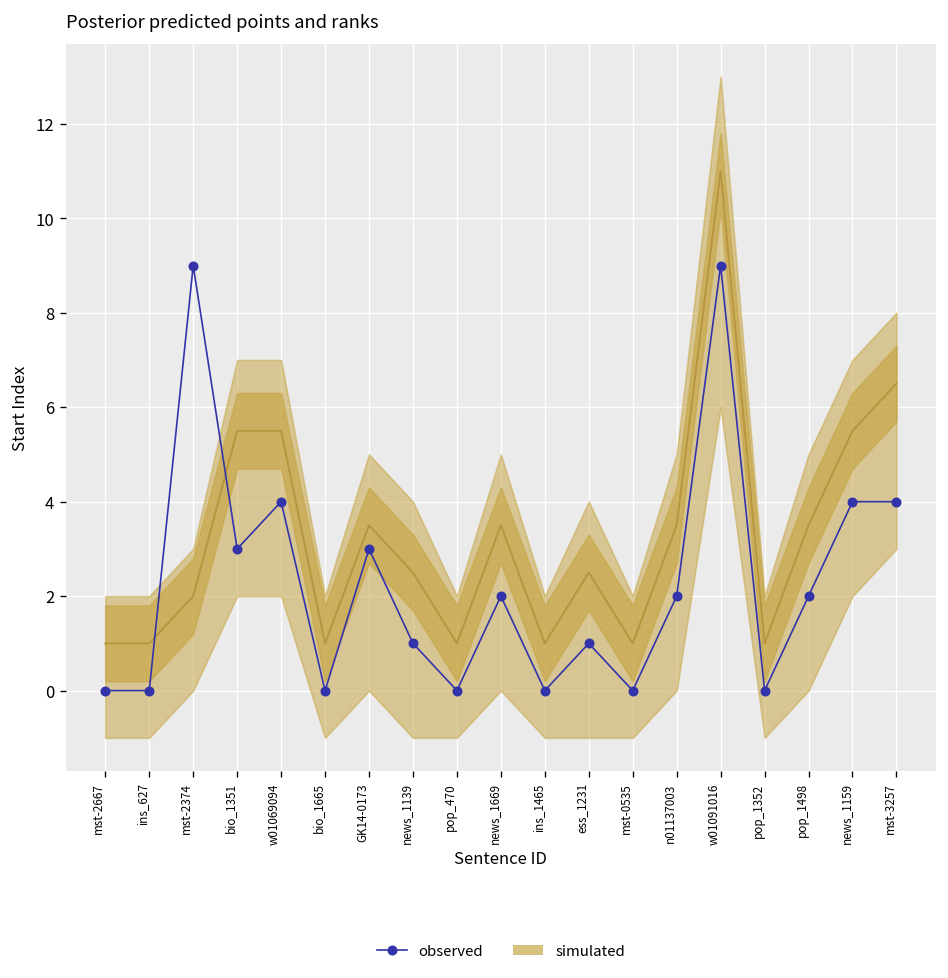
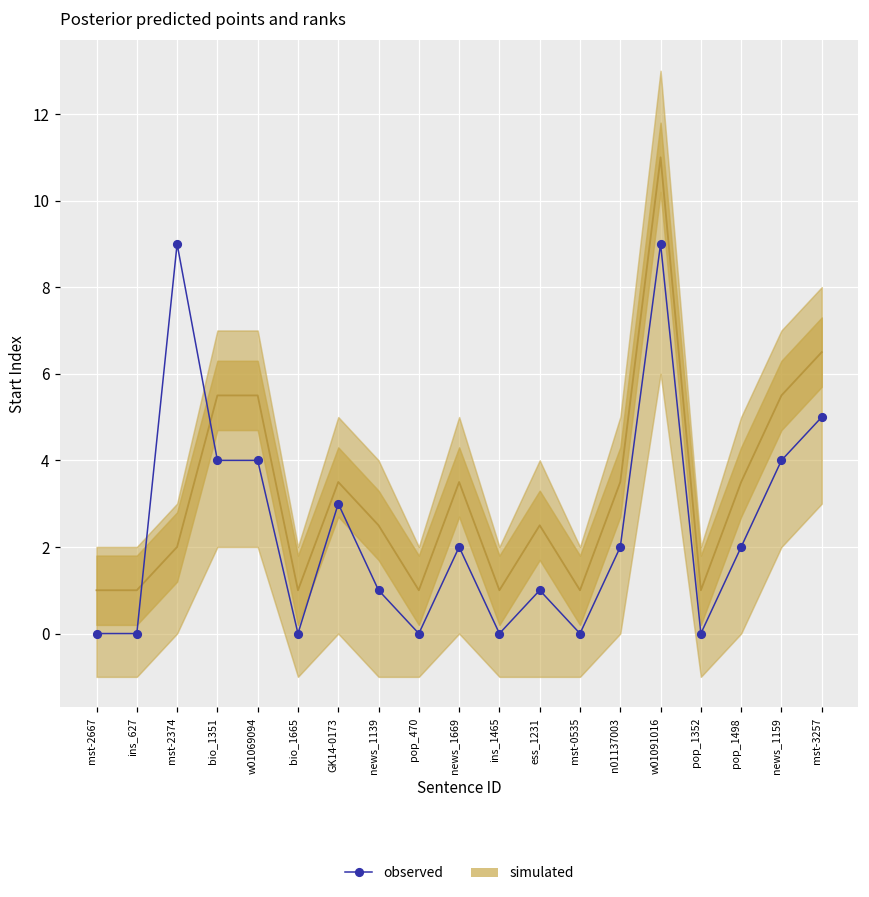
  {
    "observed": {
      "mst-2667": 0,
      "ins_627": 0,
      "mst-2374": 9,
-     "bio_1351": 3,
+     "bio_1351": 4,
      "w01069094": 4,
      "bio_1665": 0,
      "GK14-0173": 3,
      "news_1139": 1,
      "pop_470": 0,
      "news_1669": 2,
      "ins_1465": 0,
      "ess_1231": 1,
      "mst-0535": 0,
      "n01137003": 2,
      "w01091016": 9,
      "pop_1352": 0,
      "pop_1498": 2,
      "news_1159": 4,
-     "mst-3257": 4
+     "mst-3257": 5
    }
  }
